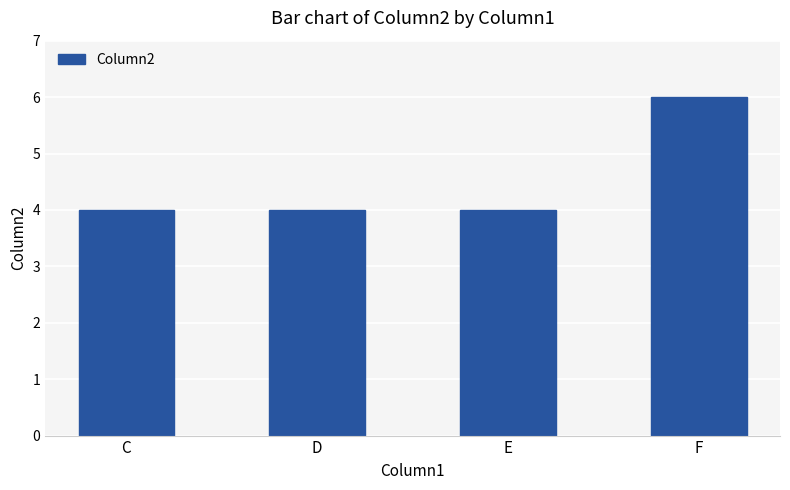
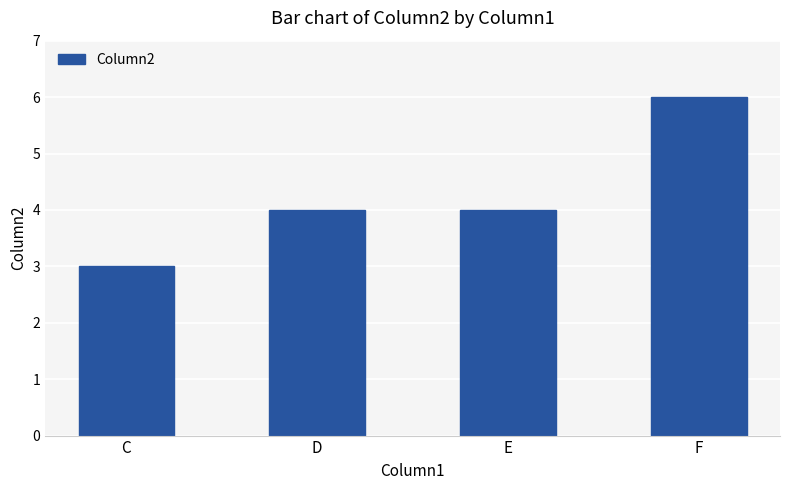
  {
-   "C": 4,
+   "C": 3,
    "D": 4,
    "E": 4,
    "F": 6
  }
